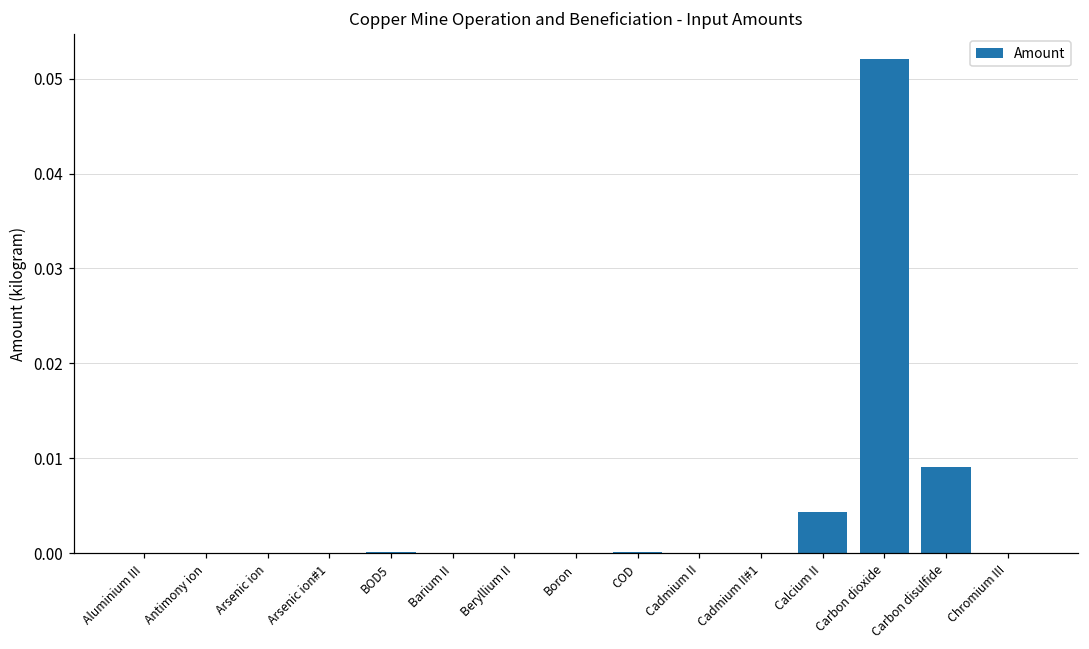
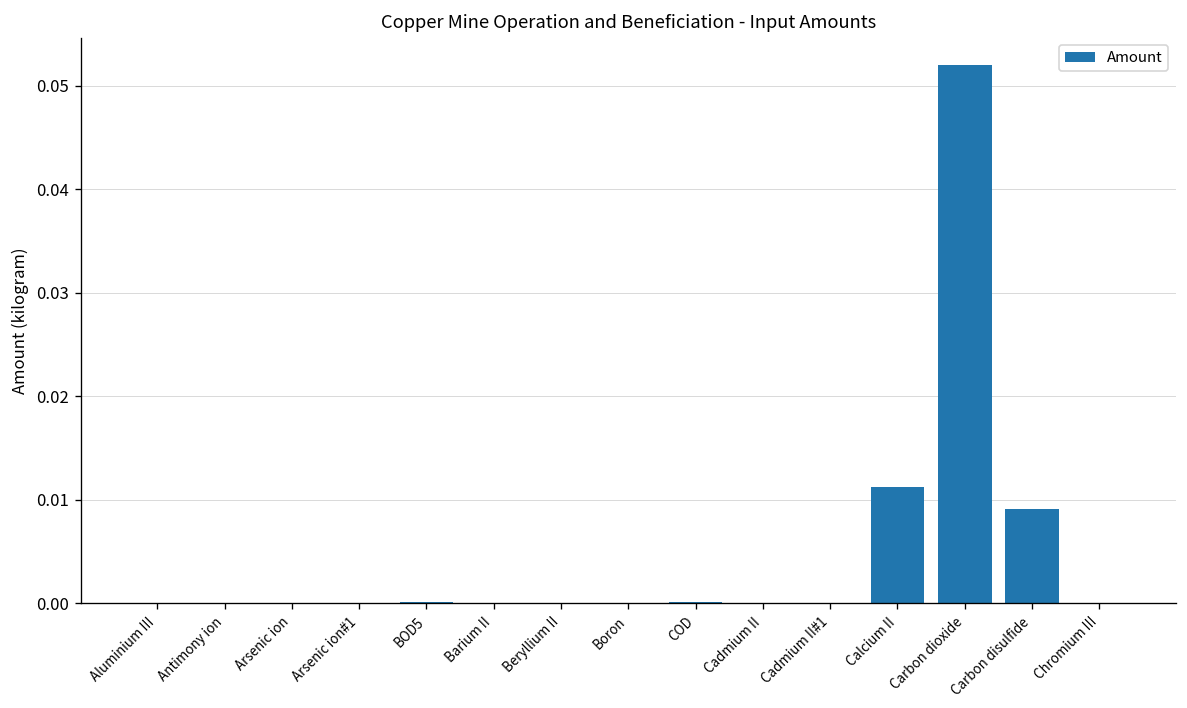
  {
-   "Calcium II": 0.004,
+   "Calcium II": 0.011,
    "Carbon dioxide": 0.052,
    "Carbon disulfide": 0.009
  }
